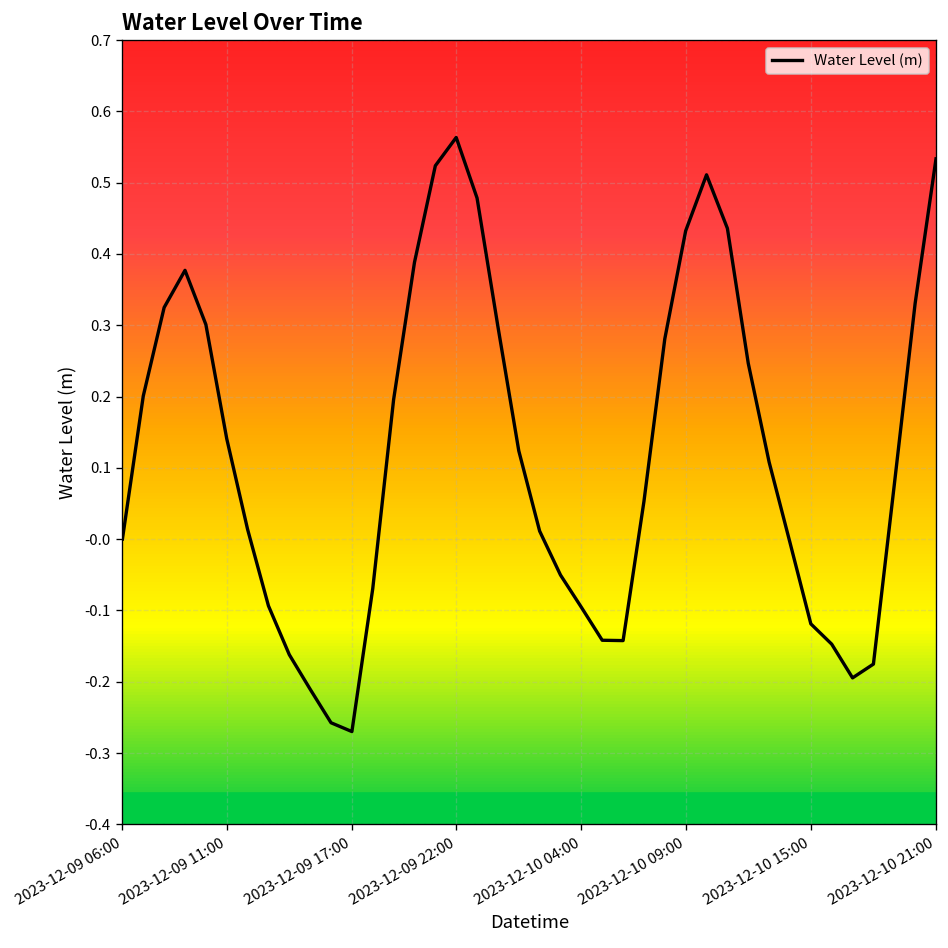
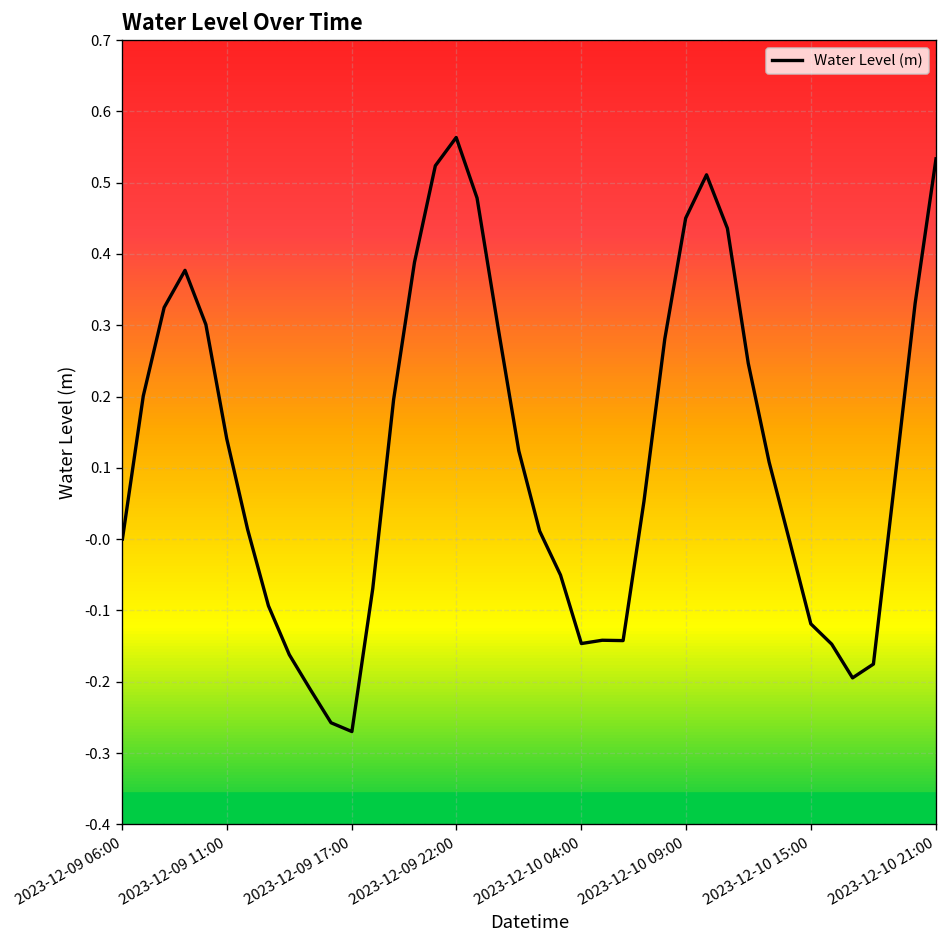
  {
    "2023-12-09 06:00": 0.00,
    "2023-12-09 11:00": 0.14,
    "2023-12-09 17:00": -0.27,
    "2023-12-09 22:00": 0.56,
-   "2023-12-10 04:00": -0.10,
-   "2023-12-10 09:00": 0.43,
+   "2023-12-10 04:00": -0.15,
+   "2023-12-10 09:00": 0.45,
    "2023-12-10 15:00": -0.12,
    "2023-12-10 21:00": 0.53
  }
